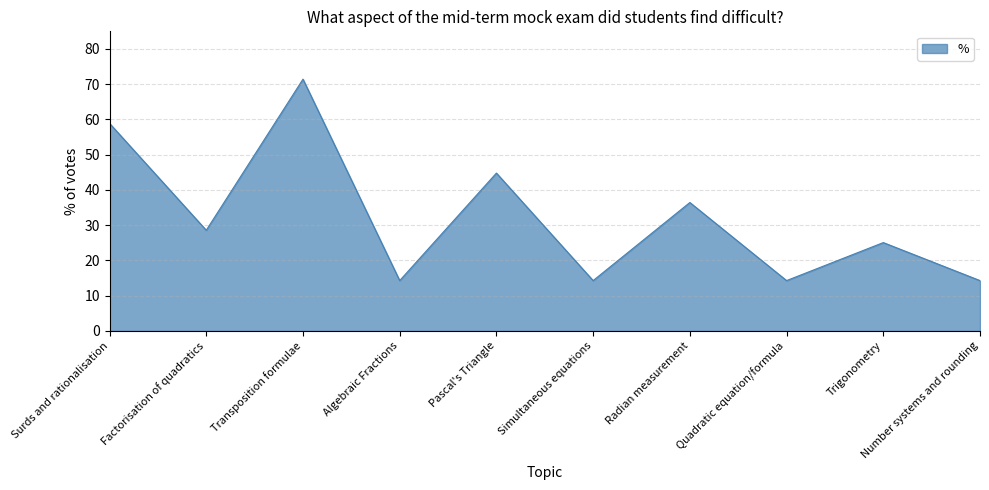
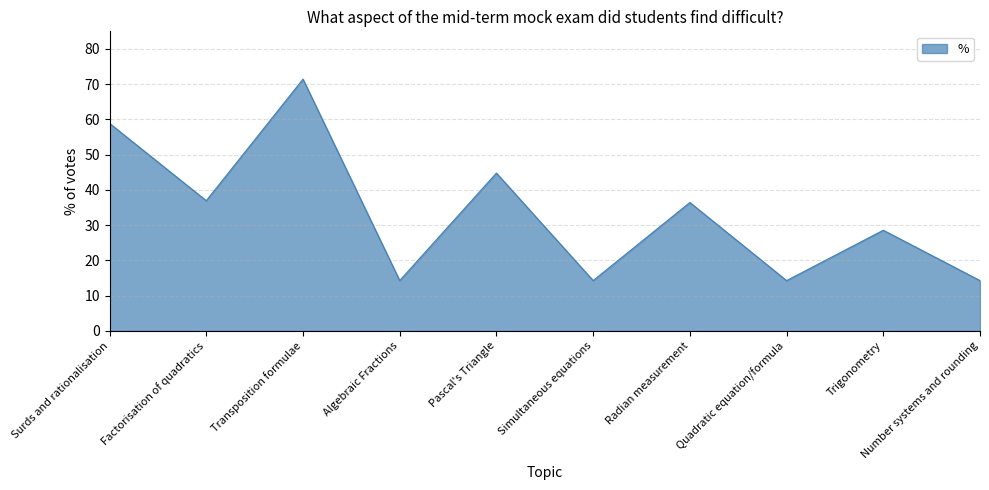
  {
    "Surds and rationalisation": 59,
-   "Factorisation of quadratics": 29,
+   "Factorisation of quadratics": 37,
    "Transposition formulae": 71,
    "Algebraic Fractions": 14,
    "Pascal's Triangle": 45,
    "Simultaneous equations": 14,
    "Radian measurement": 36,
    "Quadratic equation/formula": 14,
-   "Trigonometry": 25,
+   "Trigonometry": 29,
    "Number systems and rounding": 14
  }
